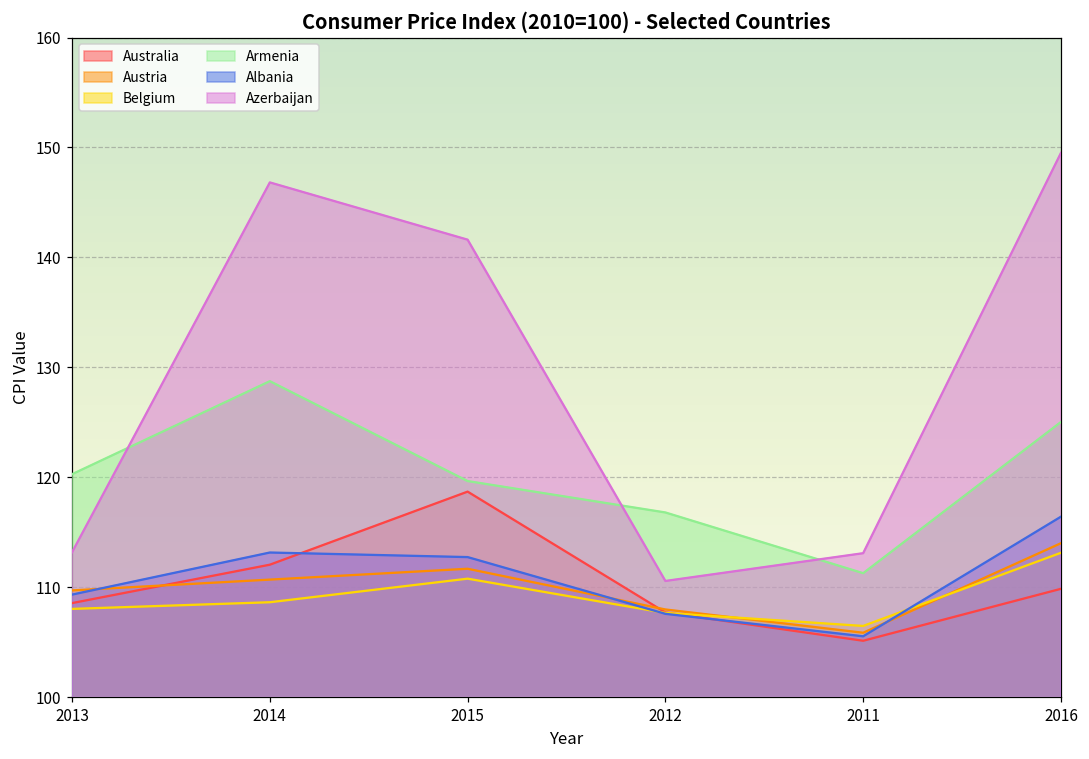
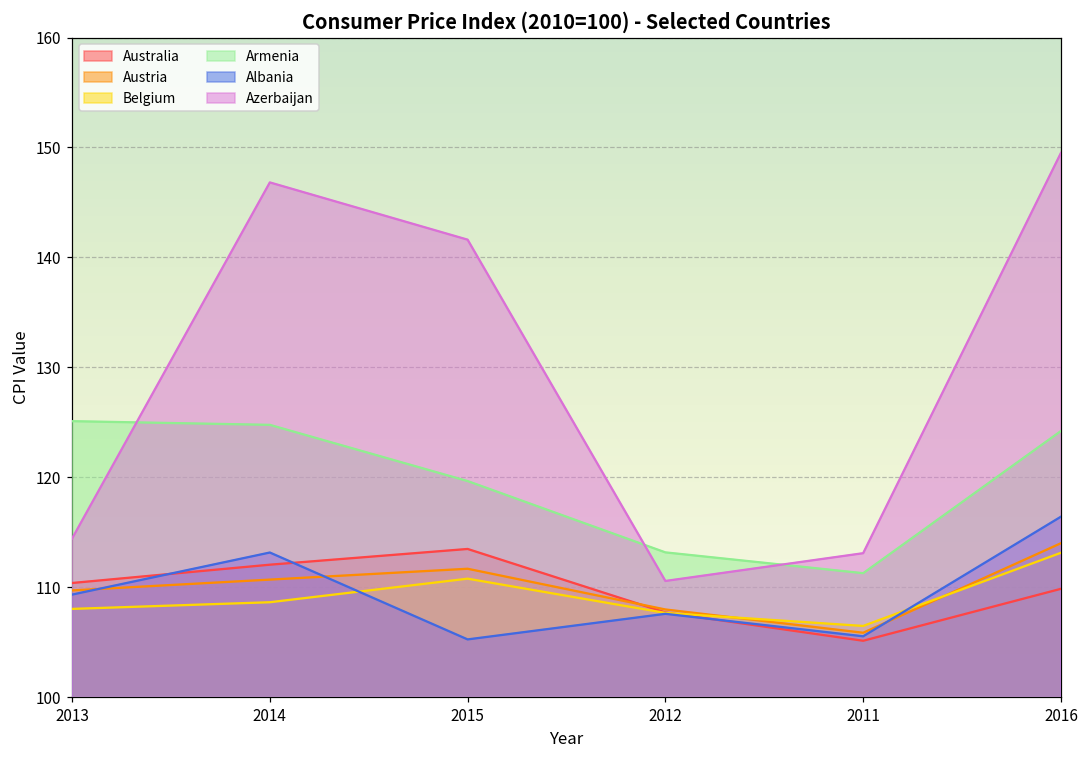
  {
    "Australia": {
-     "2013": 109,
+     "2013": 110,
      "2014": 112,
-     "2015": 119,
+     "2015": 113,
      "2011": 105,
      "2016": 110
    },
    "Armenia": {
-     "2013": 120,
-     "2014": 129,
+     "2013": 125,
+     "2014": 125,
      "2015": 120,
-     "2012": 117,
+     "2012": 113,
      "2011": 111,
-     "2016": 125
+     "2016": 124
    },
    "Albania": {
      "2013": 109,
      "2014": 113,
-     "2015": 113,
+     "2015": 105,
      "2011": 106,
      "2016": 116
    },
    "Azerbaijan": {
-     "2013": 113,
+     "2013": 114,
      "2014": 147,
      "2015": 142,
      "2012": 111,
      "2011": 113,
      "2016": 150
    }
  }
